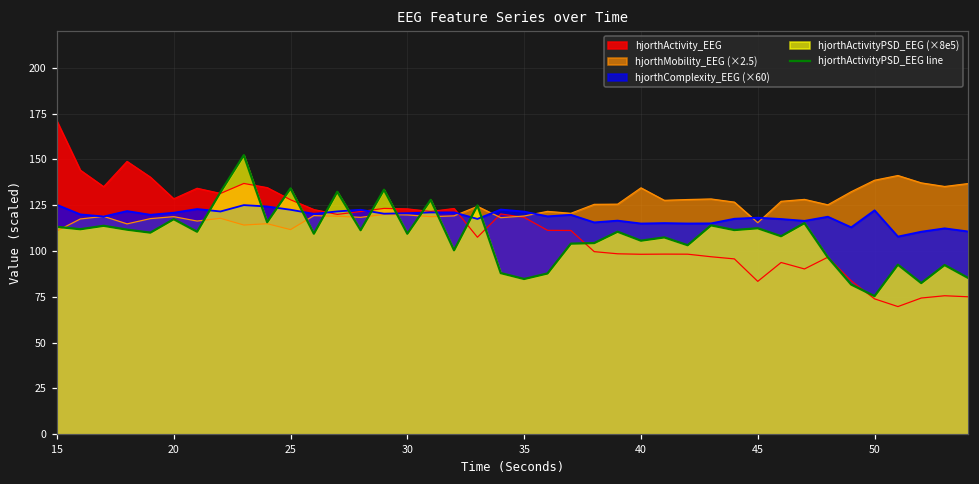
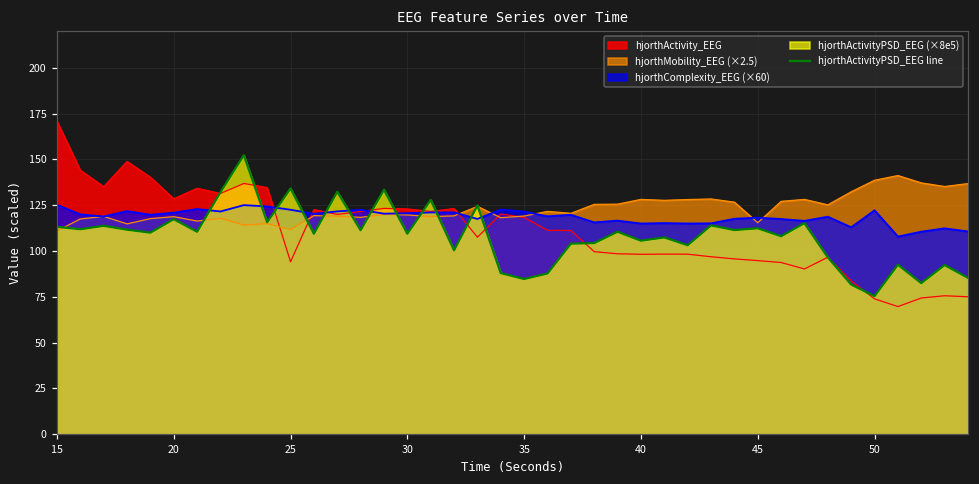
  {
    "hjorthActivity_EEG": {
      "15": 171,
      "20": 128,
-     "25": 128,
+     "25": 94,
      "30": 123,
      "40": 98,
-     "45": 83
+     "45": 95
    },
    "hjorthMobility_EEG (×2.5)": {
      "15": 111,
      "25": 112,
-     "40": 134,
+     "40": 128,
      "45": 115,
      "50": 139
    },
    "hjorthComplexity_EEG (×60)": {
      "15": 125,
      "20": 121,
      "25": 123,
      "35": 122,
      "40": 115,
      "45": 118,
      "50": 122
    },
    "hjorthActivityPSD_EEG (×8e5)": {
      "15": 113,
      "25": 134,
      "30": 109,
      "35": 85,
      "40": 106,
      "45": 112
    }
  }
